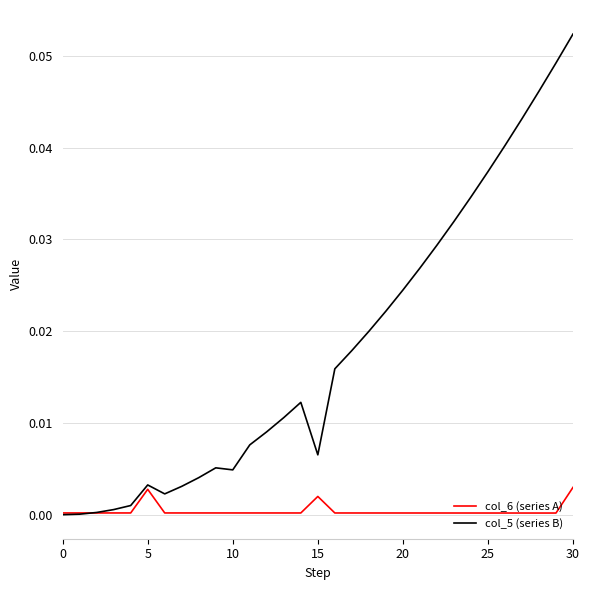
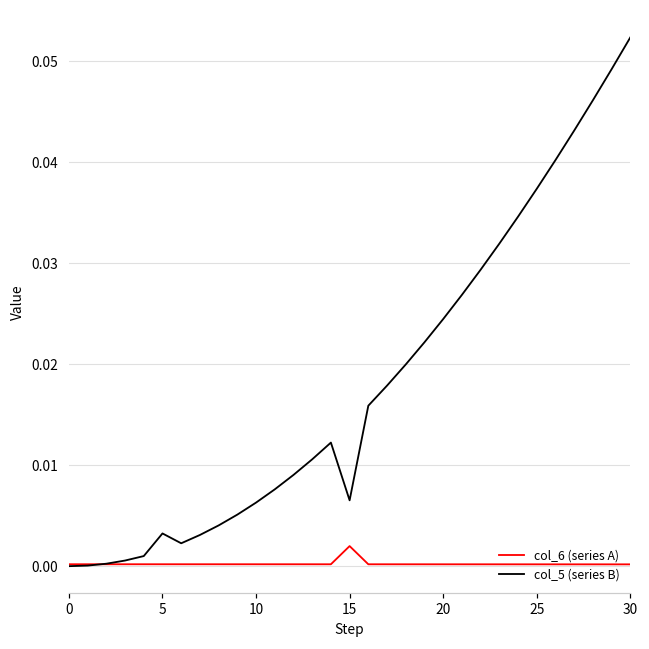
  {
    "col_6 (series A)": {
-     "5": 0.003,
+     "5": 0.000,
      "10": 0.000,
      "15": 0.002,
      "20": 0.000,
      "25": 0.000,
-     "30": 0.003
+     "30": 0.000
    },
    "col_5 (series B)": {
      "5": 0.003,
-     "10": 0.005,
+     "10": 0.006,
      "15": 0.007,
      "20": 0.024,
      "25": 0.037,
      "30": 0.052
    }
  }
